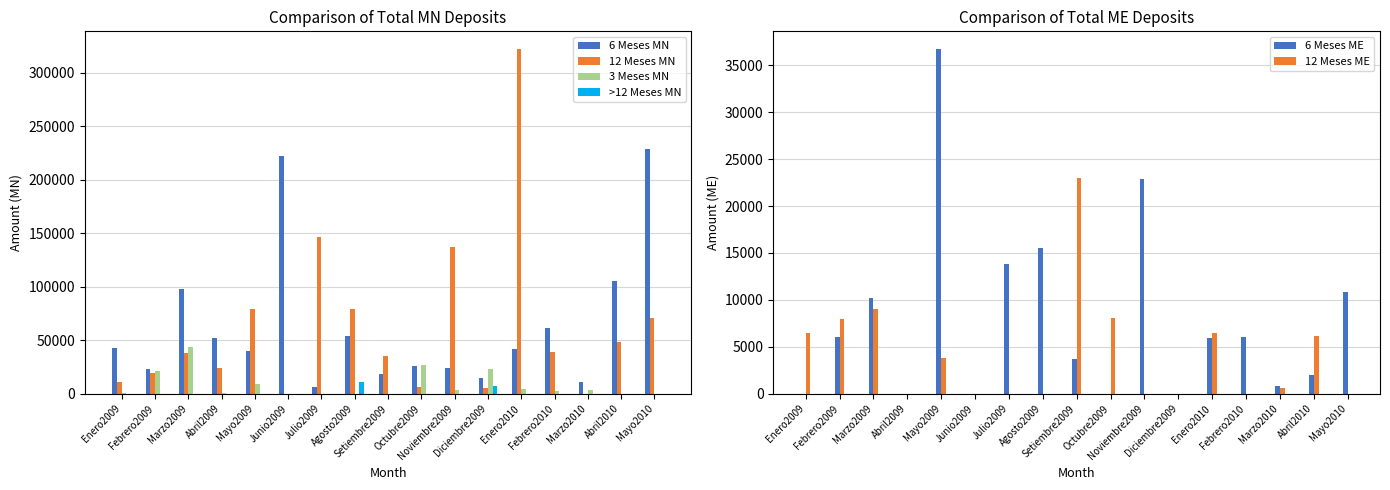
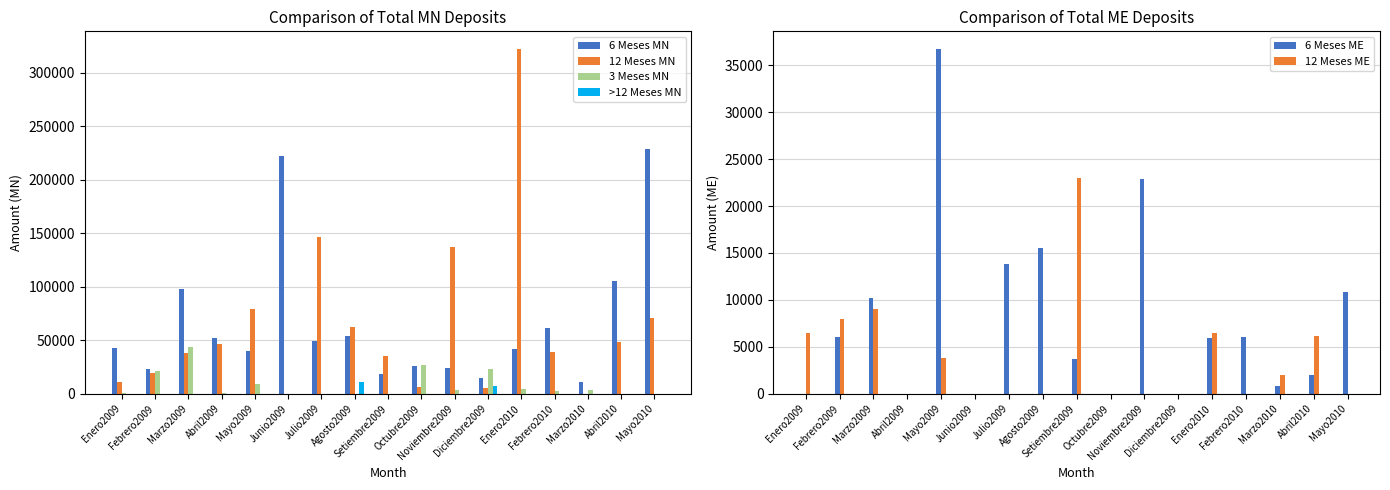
  {
    "Comparison of Total MN Deposits": {
      "6 Meses MN": {
        "Enero2009": 42000,
        "Febrero2009": 23000,
        "Marzo2009": 97000,
        "Abril2009": 52000,
        "Mayo2009": 40000,
        "Junio2009": 222000,
-       "Julio2009": 6000,
+       "Julio2009": 50000,
        "Agosto2009": 53000,
        "Setiembre2009": 19000,
        "Octubre2009": 26000,
        "Noviembre2009": 24000,
        "Diciembre2009": 14000,
        "Enero2010": 42000,
        "Febrero2010": 62000,
        "Marzo2010": 11000,
        "Abril2010": 105000,
        "Mayo2010": 229000
      },
      "12 Meses MN": {
        "Enero2009": 11000,
        "Febrero2009": 19000,
        "Marzo2009": 39000,
-       "Abril2009": 24000,
+       "Abril2009": 47000,
        "Mayo2009": 79000,
        "Junio2009": 0,
        "Julio2009": 146000,
-       "Agosto2009": 79000,
+       "Agosto2009": 62000,
        "Setiembre2009": 36000,
        "Octubre2009": 7000,
        "Noviembre2009": 137000,
        "Diciembre2009": 6000,
        "Enero2010": 322000,
        "Febrero2010": 39000,
        "Marzo2010": 0,
        "Abril2010": 48000,
        "Mayo2010": 71000
      },
      "3 Meses MN": {
        "Febrero2009": 21000,
        "Marzo2009": 44000,
        "Mayo2009": 9000,
        "Junio2009": 0,
        "Julio2009": 0,
        "Agosto2009": 0,
        "Setiembre2009": 0,
        "Octubre2009": 27000,
        "Noviembre2009": 4000,
        "Diciembre2009": 23000,
        "Enero2010": 4000,
        "Marzo2010": 4000,
        "Abril2010": 0,
        "Mayo2010": 0
      },
      ">12 Meses MN": {
        "Enero2009": 0,
        "Febrero2009": 0,
        "Marzo2009": 0,
        "Abril2009": 0,
        "Mayo2009": 0,
        "Junio2009": 0,
        "Julio2009": 0,
        "Agosto2009": 11000,
        "Setiembre2009": 0,
        "Octubre2009": 0,
        "Noviembre2009": 0,
        "Diciembre2009": 8000,
        "Enero2010": 0,
        "Febrero2010": 0,
        "Marzo2010": 0,
        "Abril2010": 0,
        "Mayo2010": 0
      }
    },
    "Comparison of Total ME Deposits": {
      "6 Meses ME": {
        "Enero2009": 0,
        "Febrero2009": 6000,
        "Marzo2009": 10000,
        "Abril2009": 0,
        "Mayo2009": 37000,
        "Junio2009": 0,
        "Julio2009": 14000,
        "Agosto2009": 16000,
        "Setiembre2009": 4000,
        "Octubre2009": 0,
        "Noviembre2009": 23000,
        "Diciembre2009": 0,
        "Enero2010": 6000,
        "Febrero2010": 6000,
        "Marzo2010": 1000,
        "Abril2010": 2000,
        "Mayo2010": 11000
      },
      "12 Meses ME": {
        "Enero2009": 7000,
        "Febrero2009": 8000,
        "Marzo2009": 9000,
        "Abril2009": 0,
        "Mayo2009": 4000,
        "Junio2009": 0,
        "Julio2009": 0,
        "Agosto2009": 0,
        "Setiembre2009": 23000,
-       "Octubre2009": 8000,
+       "Octubre2009": 0,
        "Noviembre2009": 0,
        "Diciembre2009": 0,
        "Enero2010": 7000,
        "Febrero2010": 0,
-       "Marzo2010": 1000,
+       "Marzo2010": 2000,
        "Abril2010": 6000,
        "Mayo2010": 0
      }
    }
  }
